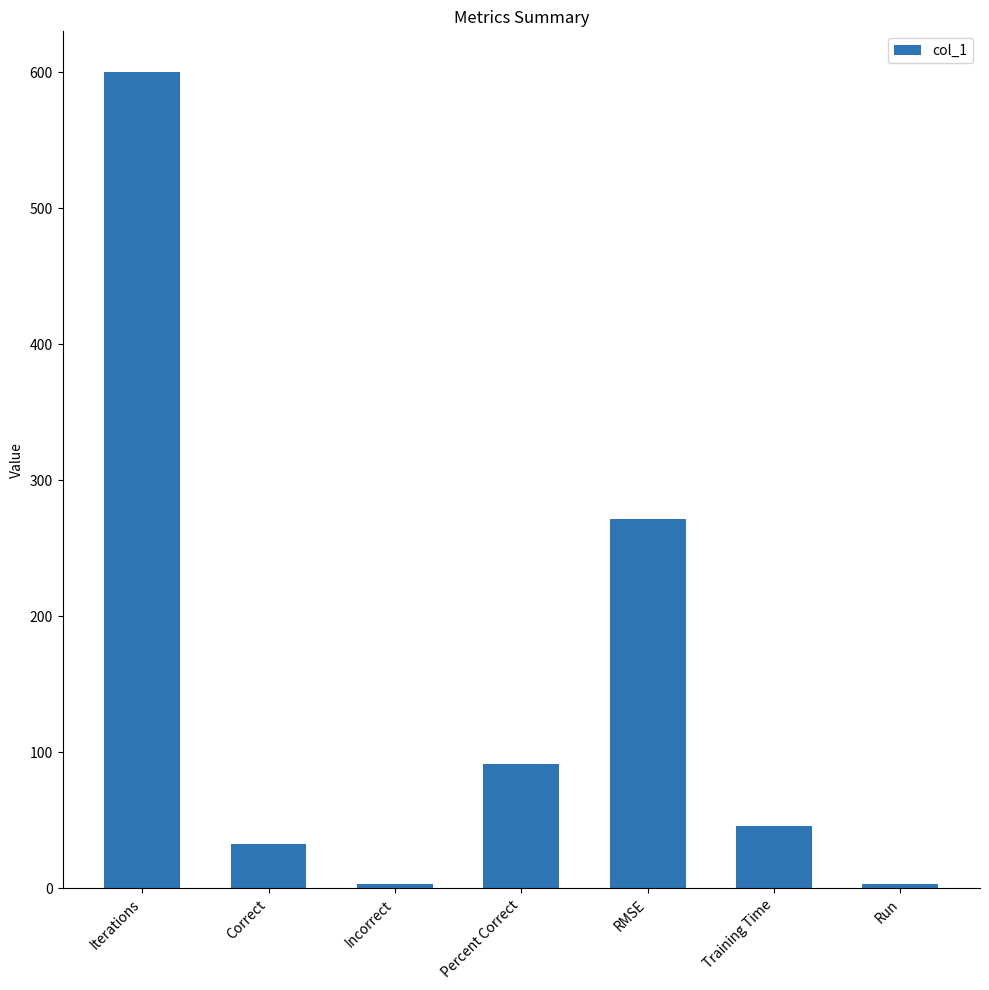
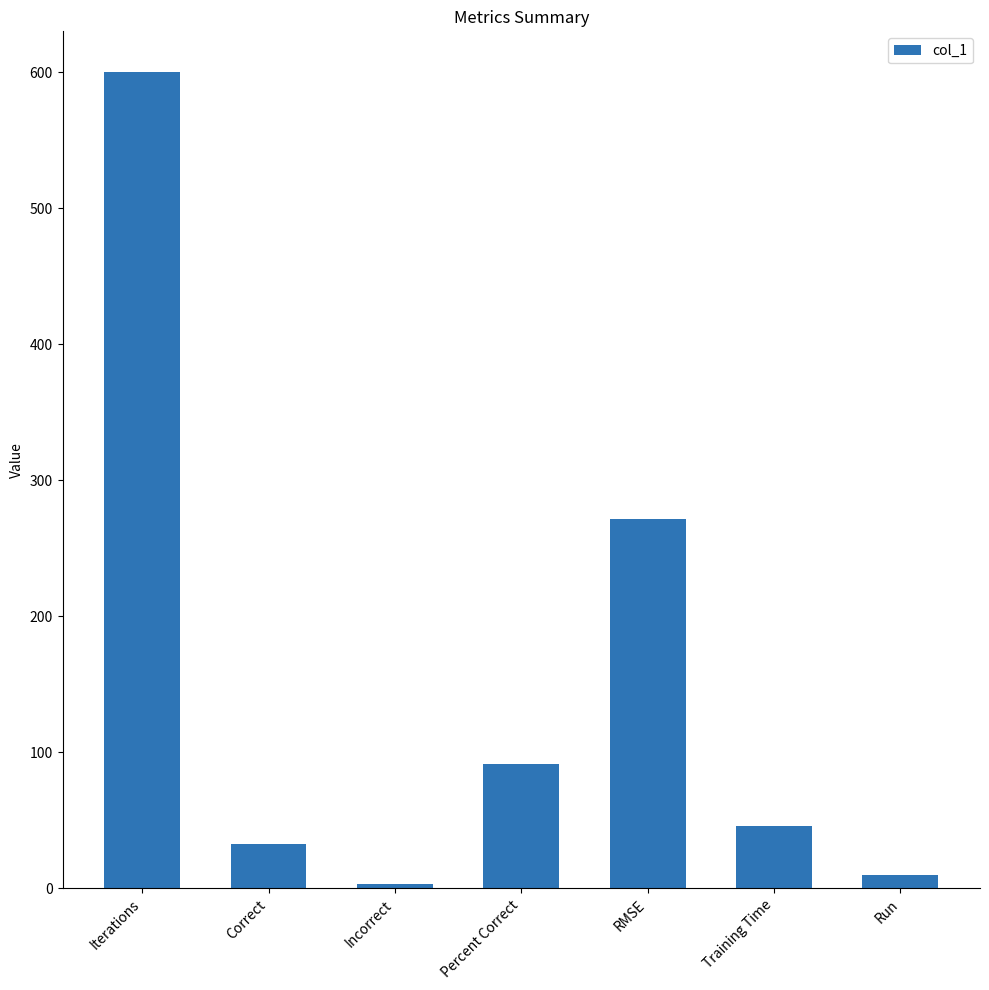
  {
    "Iterations": 600,
    "Correct": 33,
    "Incorrect": 3,
    "Percent Correct": 92,
    "RMSE": 271,
    "Training Time": 46,
-   "Run": 3
+   "Run": 10
  }
